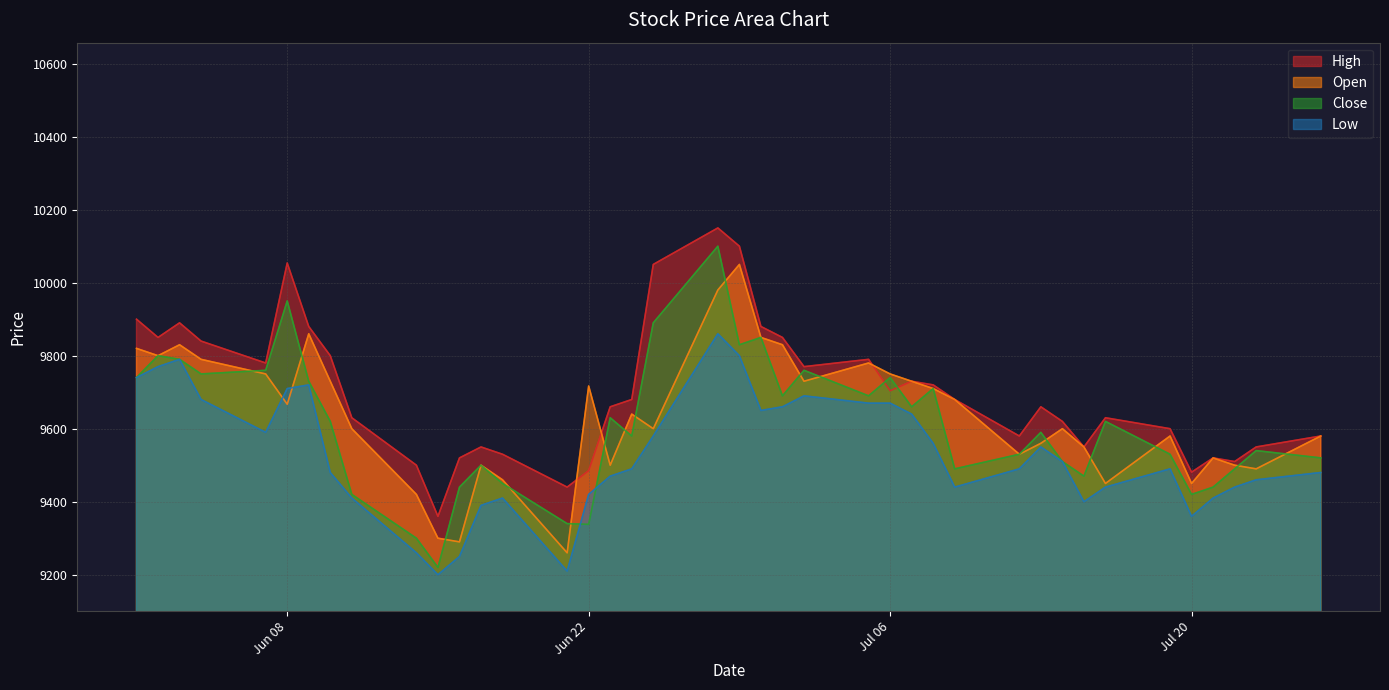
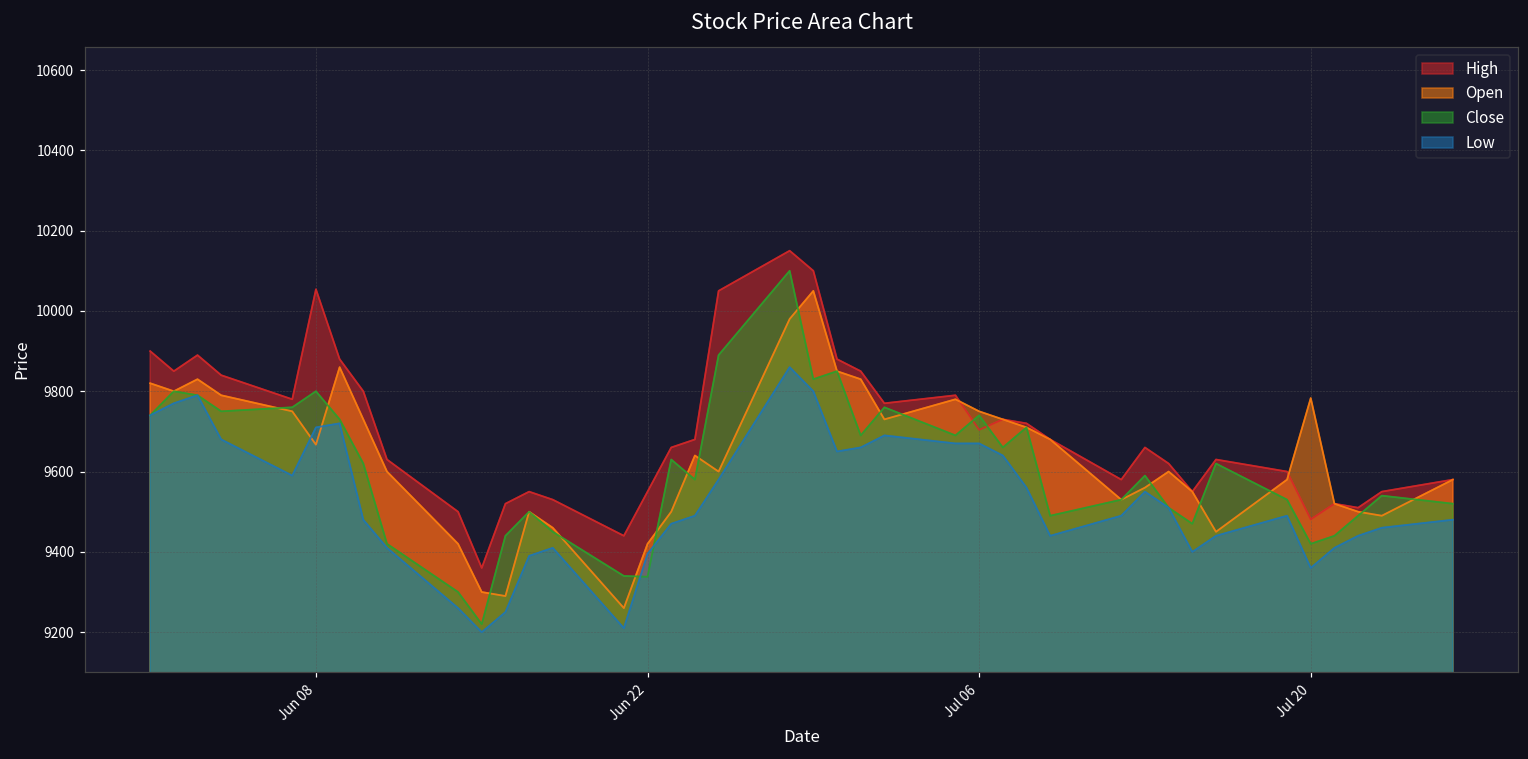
  {
    "High": {
      "Jun 08": 10050,
-     "Jun 22": 9490,
+     "Jun 22": 9550,
      "Jul 06": 9700,
      "Jul 20": 9480
    },
    "Open": {
      "Jun 08": 9670,
-     "Jun 22": 9720,
+     "Jun 22": 9420,
      "Jul 06": 9750,
-     "Jul 20": 9450
+     "Jul 20": 9780
    },
    "Close": {
-     "Jun 08": 9950,
+     "Jun 08": 9800,
      "Jun 22": 9340,
      "Jul 06": 9740,
      "Jul 20": 9420
    },
    "Low": {
      "Jun 08": 9710,
-     "Jun 22": 9420,
+     "Jun 22": 9400,
      "Jul 06": 9670,
      "Jul 20": 9360
    }
  }
